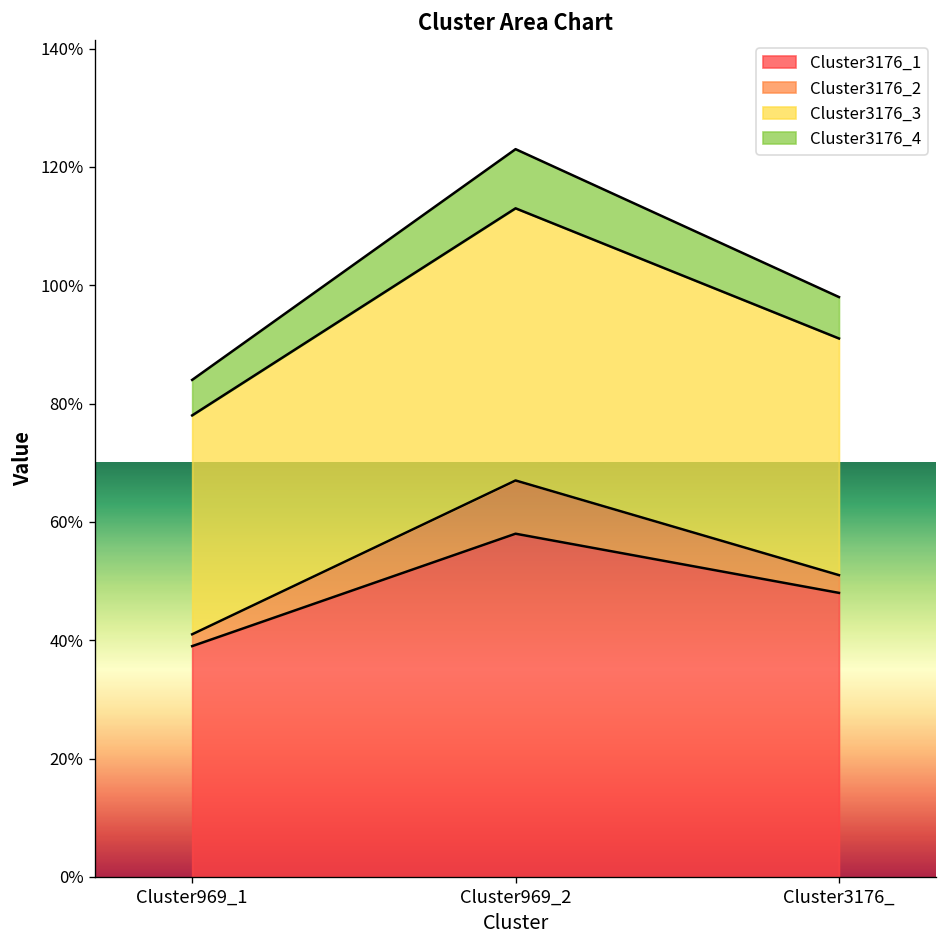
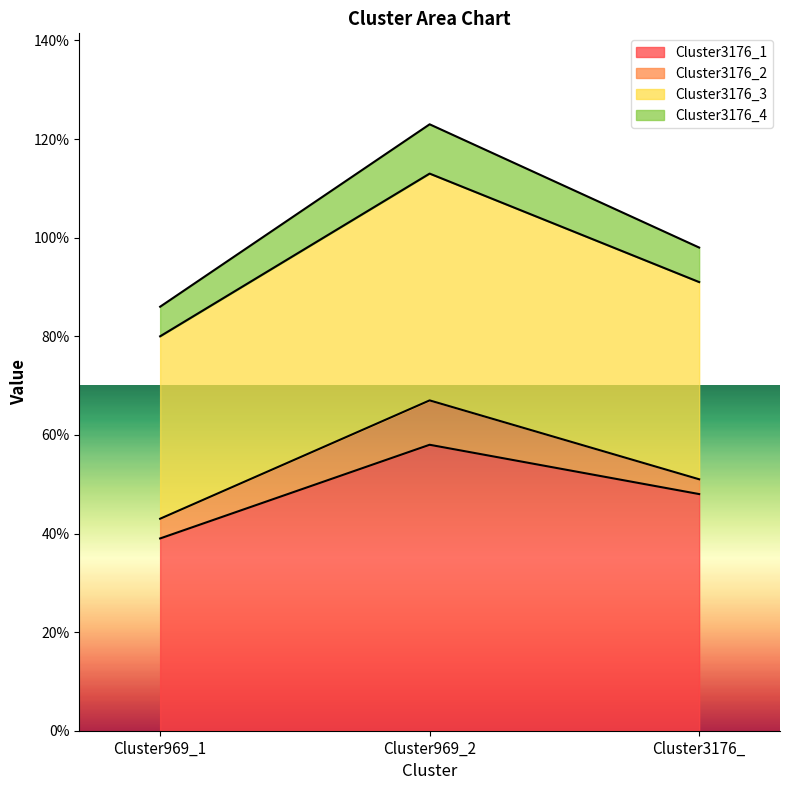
  {
    "Cluster3176_1": {
      "Cluster969_1": "39%",
      "Cluster969_2": "58%",
      "Cluster3176_": "48%"
    },
    "Cluster3176_2": {
-     "Cluster969_1": "2%",
+     "Cluster969_1": "4%",
      "Cluster969_2": "9%",
      "Cluster3176_": "3%"
    },
    "Cluster3176_3": {
      "Cluster969_1": "37%",
      "Cluster969_2": "46%",
      "Cluster3176_": "40%"
    },
    "Cluster3176_4": {
      "Cluster969_1": "6%",
      "Cluster969_2": "10%",
      "Cluster3176_": "7%"
    }
  }
